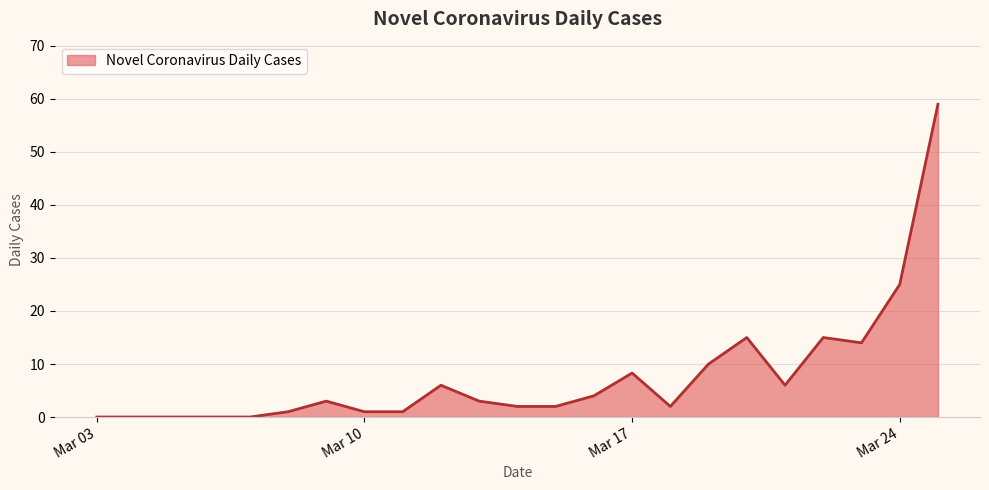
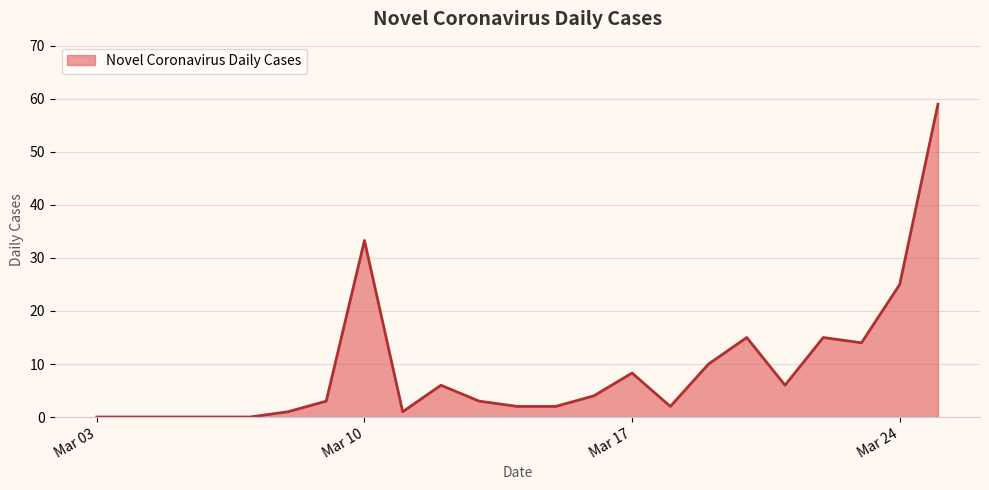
  {
    "Mar 03": 0,
-   "Mar 10": 1,
+   "Mar 10": 33,
    "Mar 17": 8,
    "Mar 24": 25
  }
